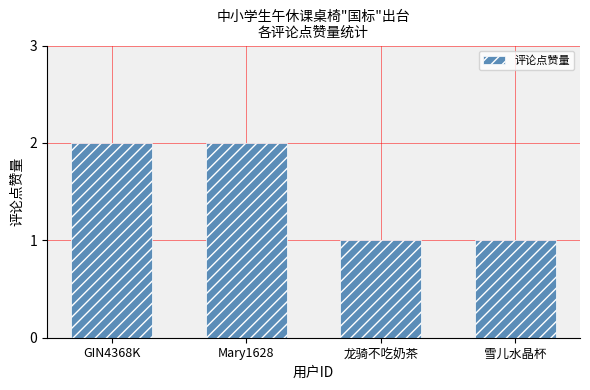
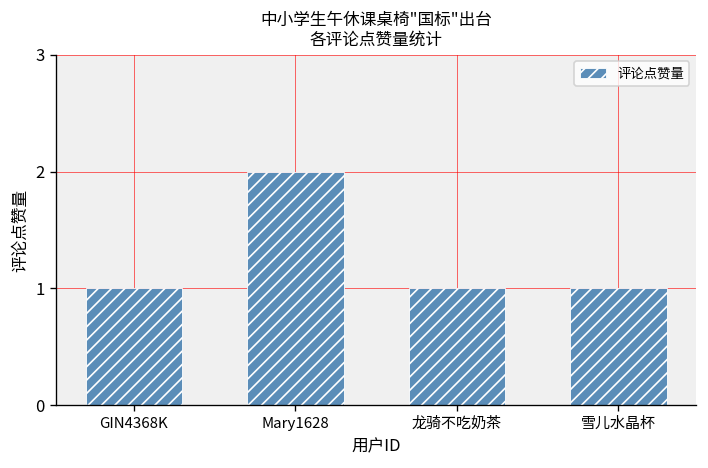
  {
-   "GIN4368K": 2,
+   "GIN4368K": 1,
    "Mary1628": 2,
    "龙骑不吃奶茶": 1,
    "雪儿水晶杯": 1
  }
